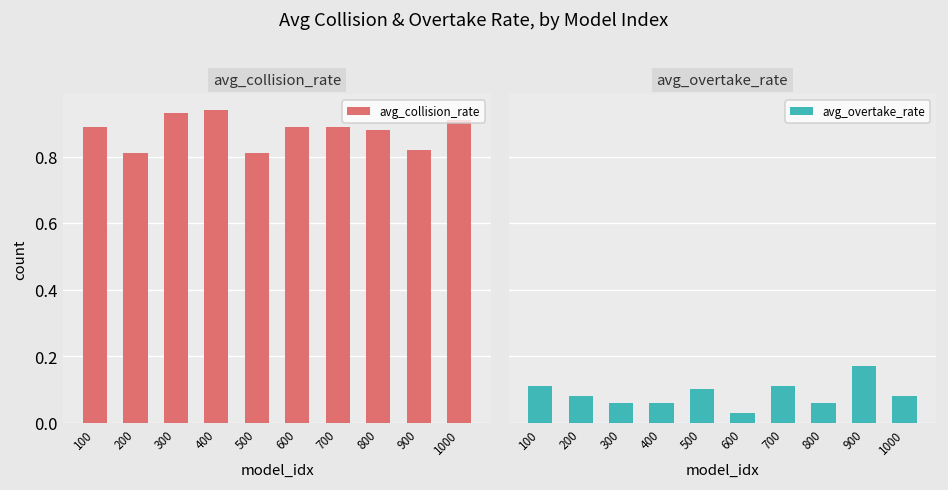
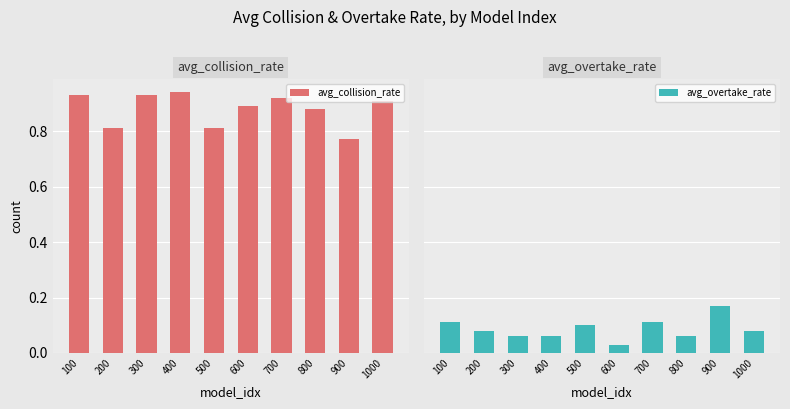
  {
    "avg_collision_rate": {
-     "100": 0.89,
+     "100": 0.93,
      "200": 0.81,
      "300": 0.93,
      "400": 0.94,
      "500": 0.81,
      "600": 0.89,
-     "700": 0.89,
+     "700": 0.92,
      "800": 0.88,
-     "900": 0.82
+     "900": 0.77
    }
  }
